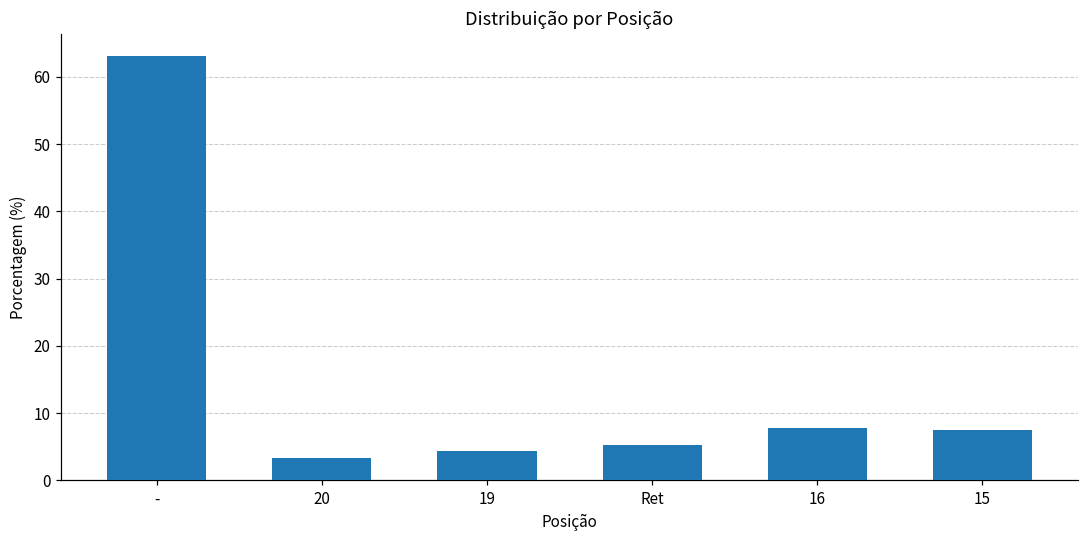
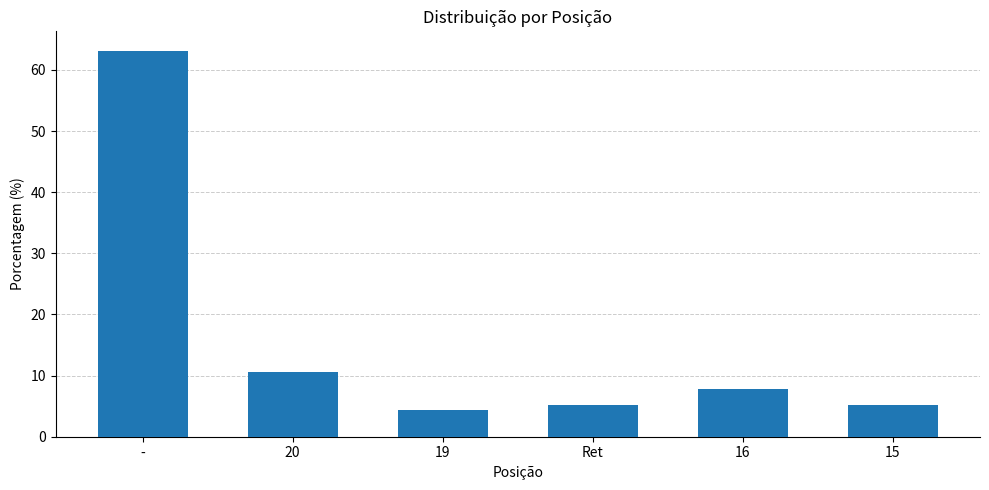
  {
    "-": 63,
-   "20": 3,
+   "20": 11,
    "19": 4,
    "Ret": 5,
    "16": 8,
-   "15": 8
+   "15": 5
  }
